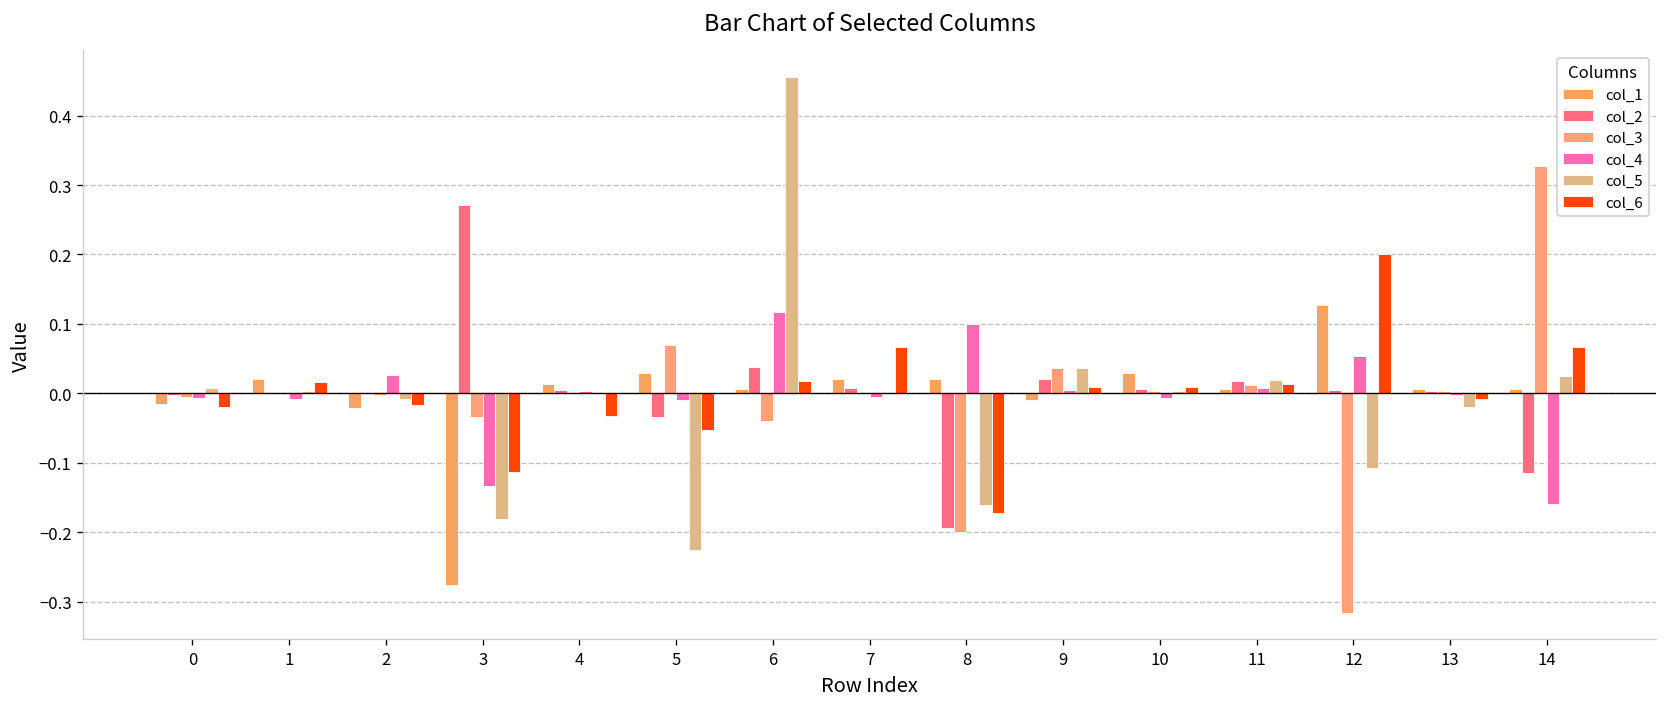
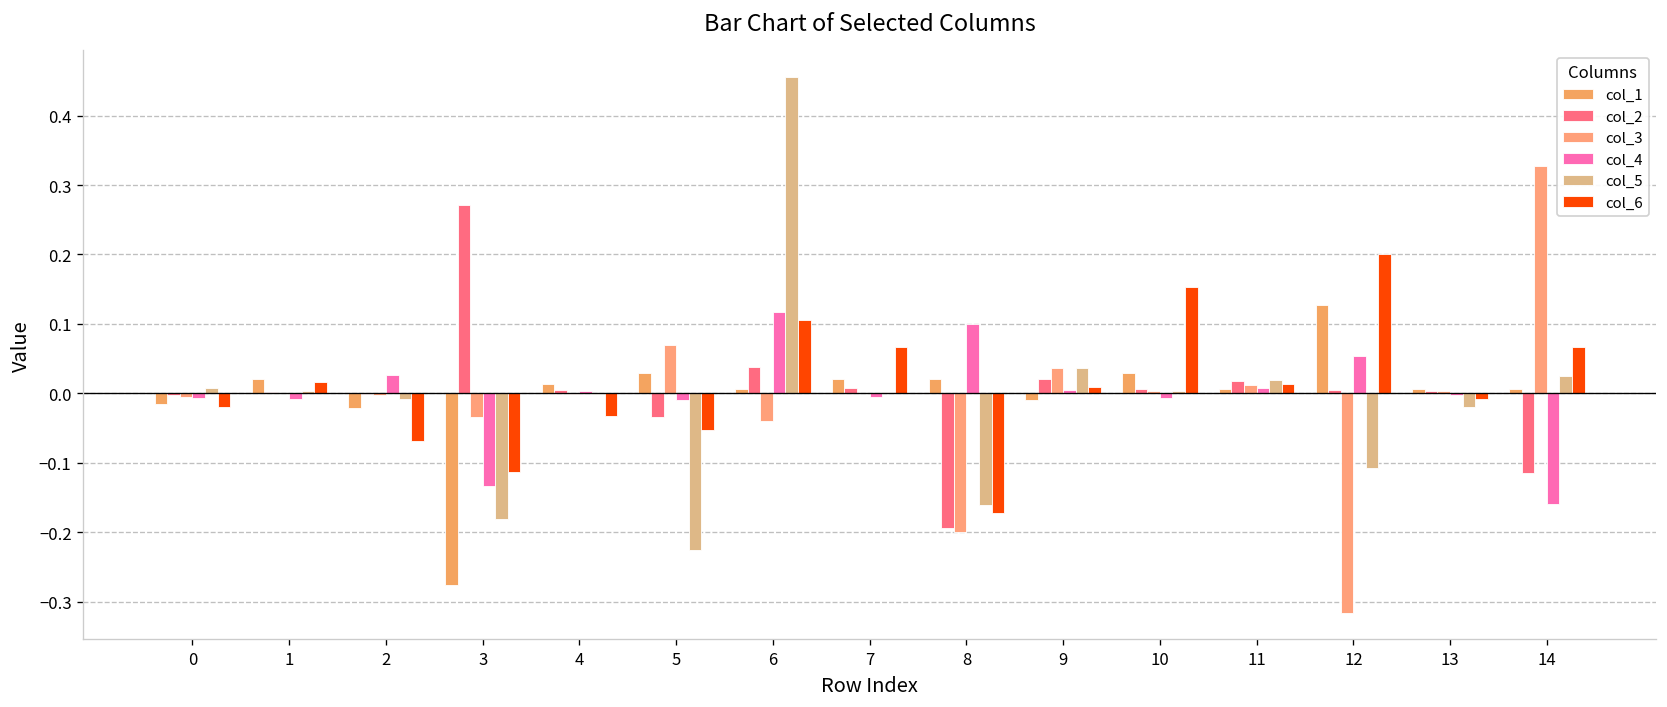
  {
    "col_6": {
      "0": -0.02,
      "1": 0.02,
-     "2": -0.02,
+     "2": -0.07,
      "3": -0.11,
      "4": -0.03,
      "5": -0.05,
-     "6": 0.02,
+     "6": 0.11,
      "7": 0.07,
      "8": -0.17,
      "9": 0.01,
-     "10": 0.01,
+     "10": 0.15,
      "11": 0.01,
      "12": 0.20,
      "13": -0.01,
      "14": 0.07
    }
  }
